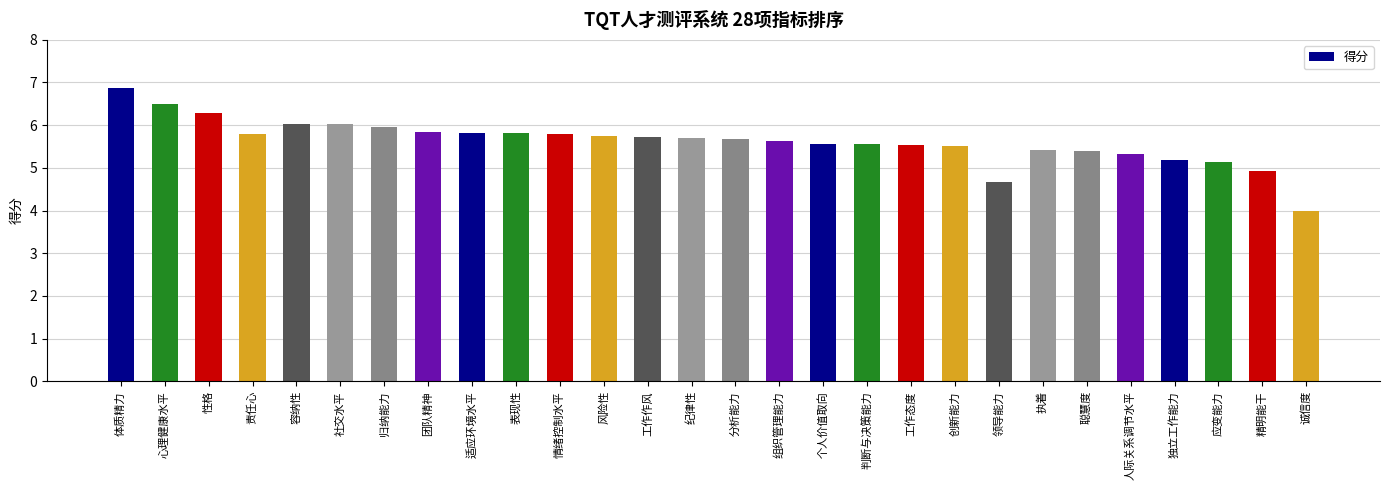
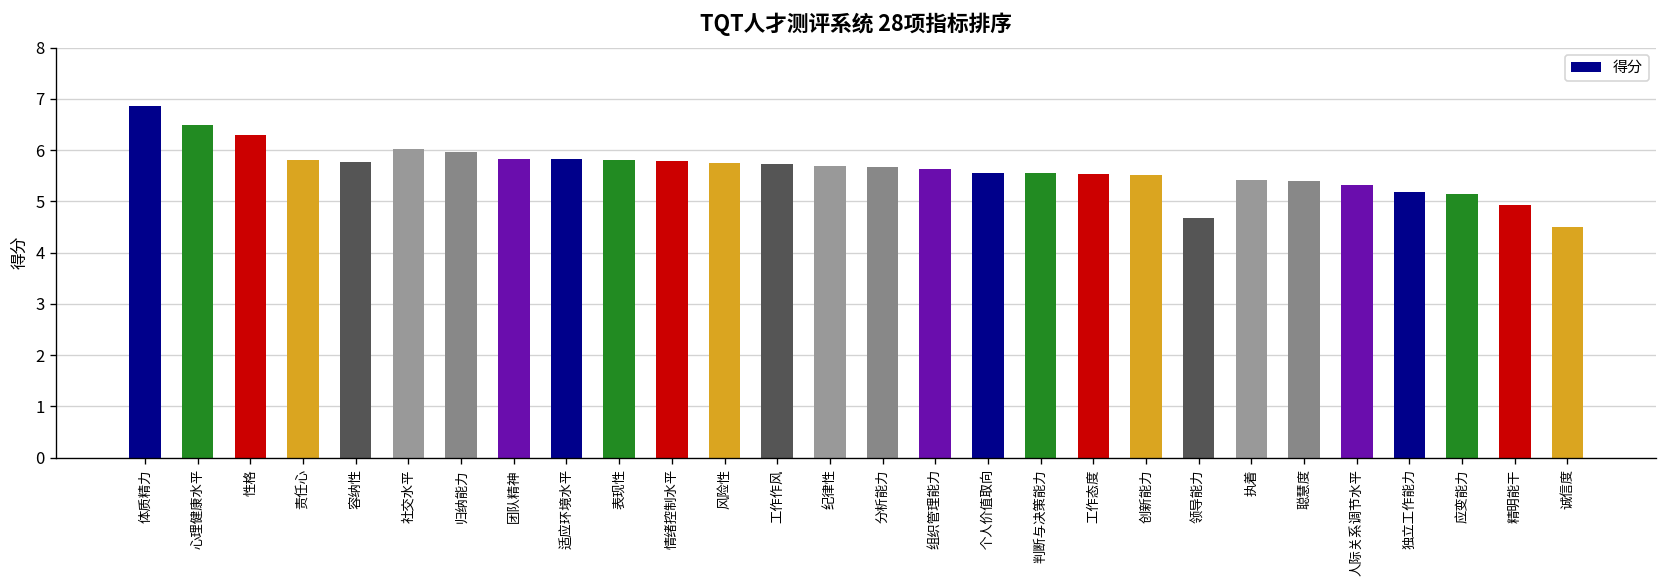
  {
    "体质精力": 6.9,
    "心理健康水平": 6.5,
    "性格": 6.3,
    "责任心": 5.8,
-   "容纳性": 6.0,
+   "容纳性": 5.8,
    "社交水平": 6.0,
    "归纳能力": 6.0,
    "团队精神": 5.8,
    "适应环境水平": 5.8,
    "表现性": 5.8,
    "情绪控制水平": 5.8,
    "风险性": 5.8,
    "工作作风": 5.7,
    "纪律性": 5.7,
    "分析能力": 5.7,
    "组织管理能力": 5.6,
    "个人价值取向": 5.6,
    "判断与决策能力": 5.6,
    "工作态度": 5.5,
    "创新能力": 5.5,
    "领导能力": 4.7,
    "执着": 5.4,
    "聪慧度": 5.4,
    "人际关系调节水平": 5.3,
    "独立工作能力": 5.2,
    "应变能力": 5.1,
    "精明能干": 4.9,
-   "诚信度": 4.0
+   "诚信度": 4.5
  }
